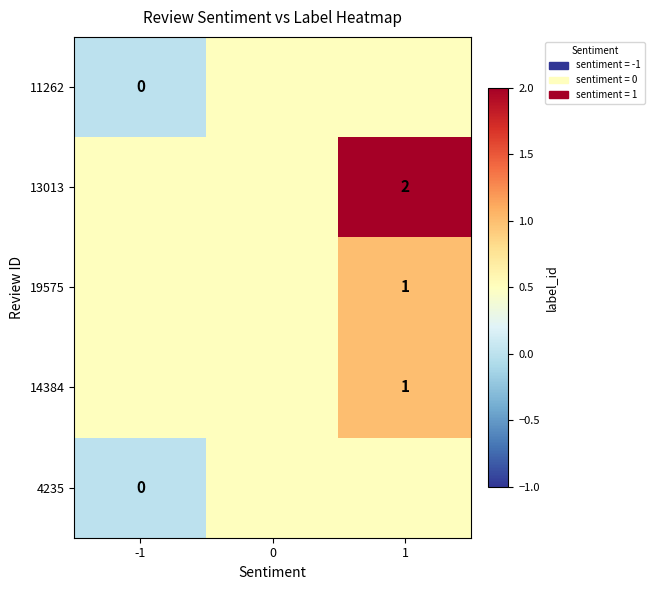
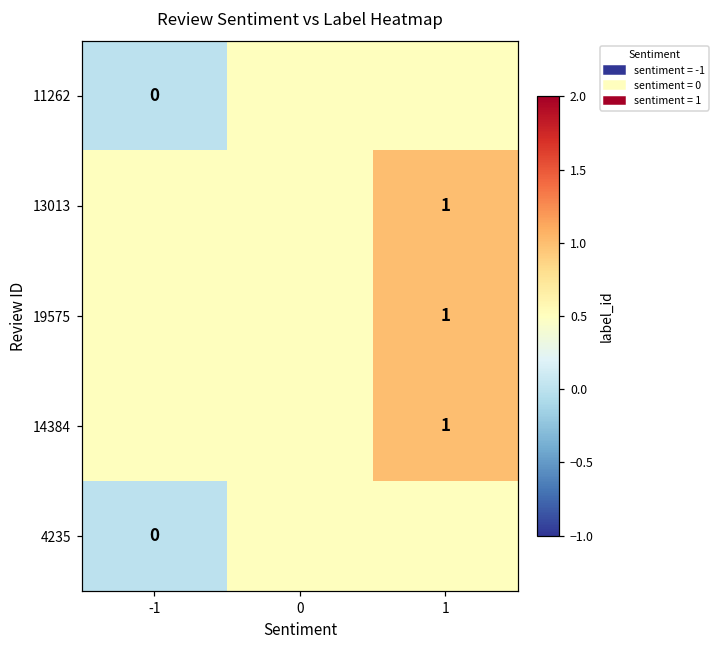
  {
    "11262": {
      "-1": 0
    },
    "13013": {
-     "1": 2
+     "1": 1
    },
    "19575": {
      "1": 1
    },
    "14384": {
      "1": 1
    },
    "4235": {
      "-1": 0
    }
  }
